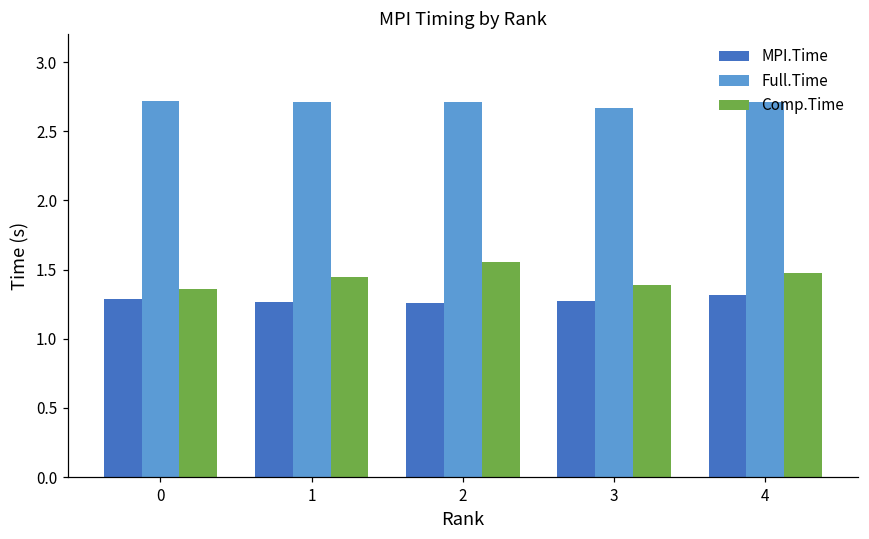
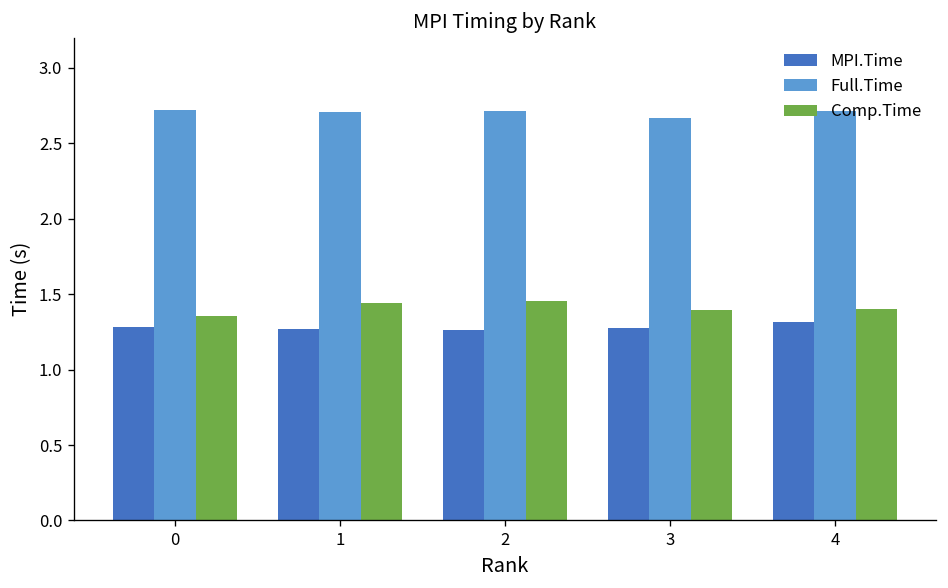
  {
    "Comp.Time": {
      "0": 1.36,
      "1": 1.44,
-     "2": 1.55,
+     "2": 1.45,
      "3": 1.39,
-     "4": 1.48
+     "4": 1.40
    }
  }
